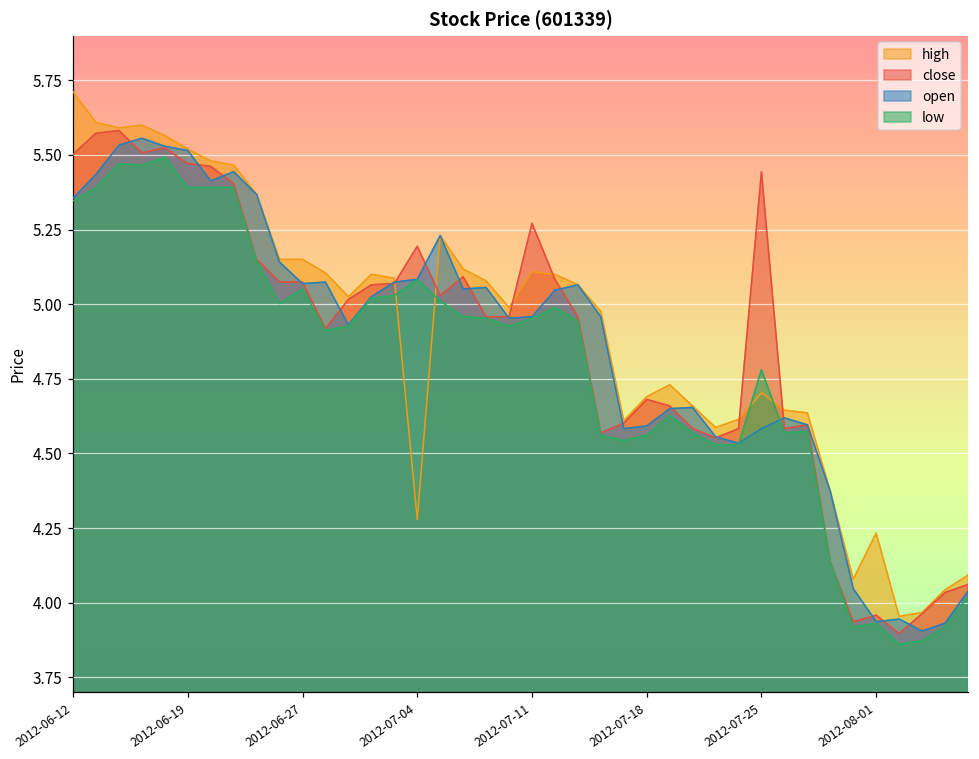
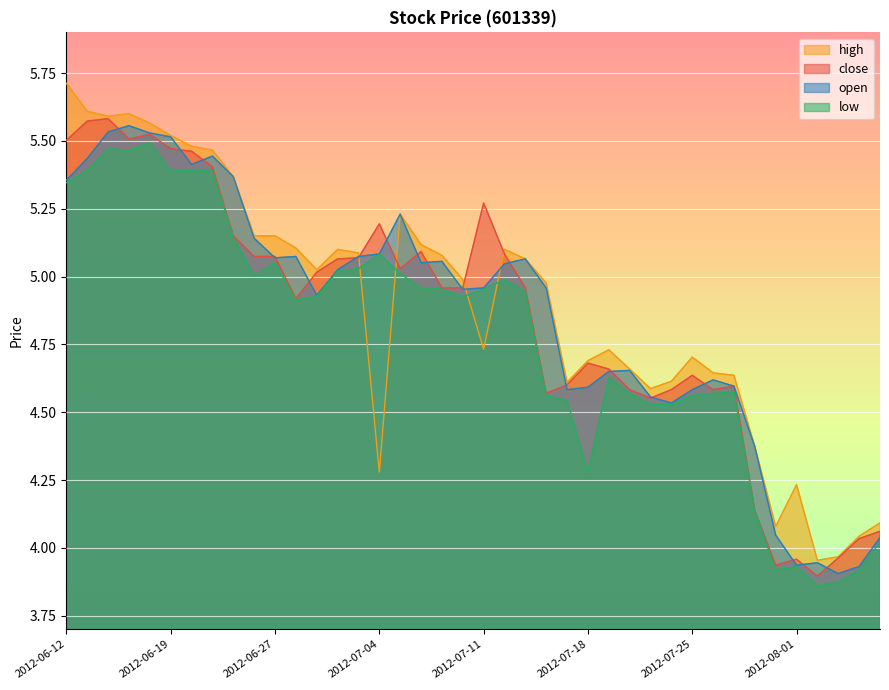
  {
    "high": {
      "2012-06-12": 5.71,
      "2012-06-27": 5.15,
      "2012-07-04": 4.28,
-     "2012-07-11": 5.11,
+     "2012-07-11": 4.73,
      "2012-07-25": 4.70,
      "2012-08-01": 4.23
    },
    "close": {
      "2012-06-12": 5.50,
      "2012-06-19": 5.47,
      "2012-07-04": 5.19,
      "2012-07-11": 5.27,
-     "2012-07-25": 5.44,
+     "2012-07-25": 4.64,
      "2012-08-01": 3.96
    },
    "open": {
      "2012-07-18": 4.59,
      "2012-07-25": 4.58
    },
    "low": {
      "2012-06-19": 5.39,
      "2012-06-27": 5.05,
-     "2012-07-18": 4.56,
-     "2012-07-25": 4.78
+     "2012-07-18": 4.28,
+     "2012-07-25": 4.56
    }
  }
